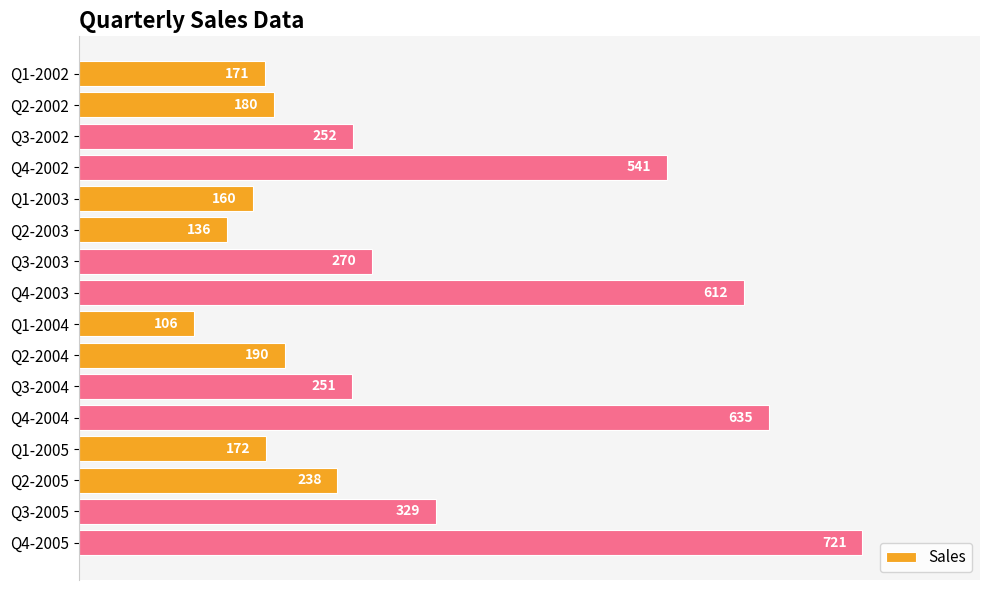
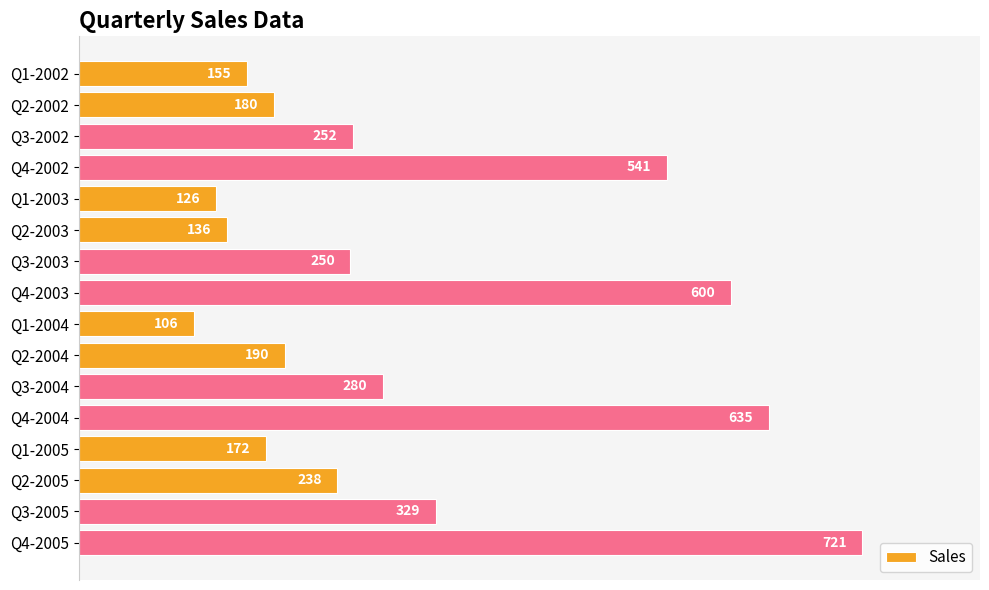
  {
-   "Q1-2002": 171,
+   "Q1-2002": 155,
    "Q2-2002": 180,
    "Q3-2002": 252,
    "Q4-2002": 541,
-   "Q1-2003": 160,
+   "Q1-2003": 126,
    "Q2-2003": 136,
-   "Q3-2003": 270,
-   "Q4-2003": 612,
+   "Q3-2003": 250,
+   "Q4-2003": 600,
    "Q1-2004": 106,
    "Q2-2004": 190,
-   "Q3-2004": 251,
+   "Q3-2004": 280,
    "Q4-2004": 635,
    "Q1-2005": 172,
    "Q2-2005": 238,
    "Q3-2005": 329,
    "Q4-2005": 721
  }
